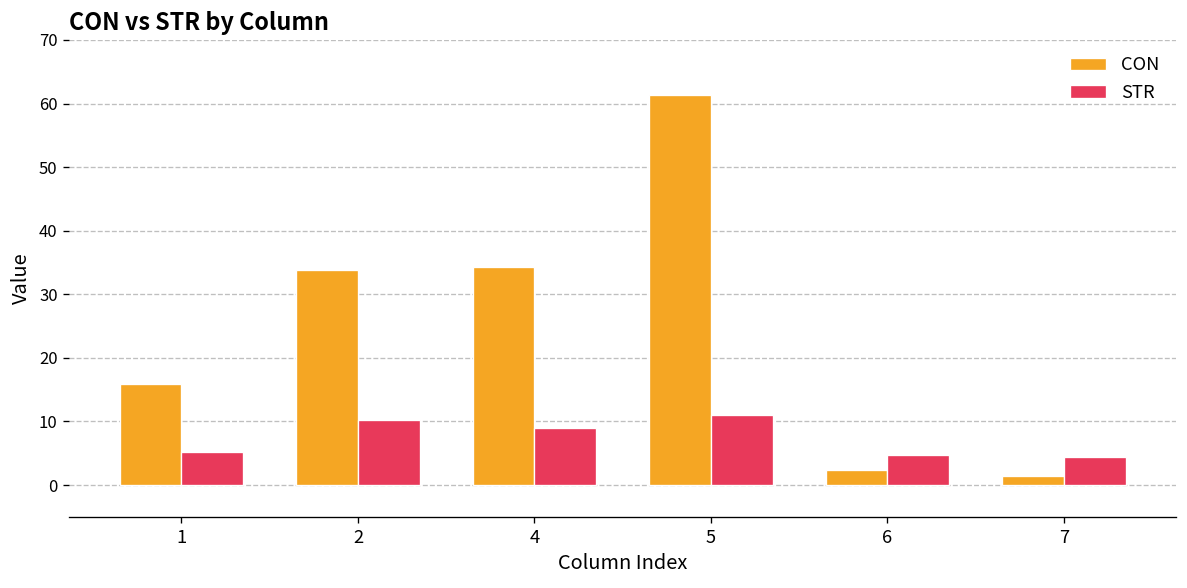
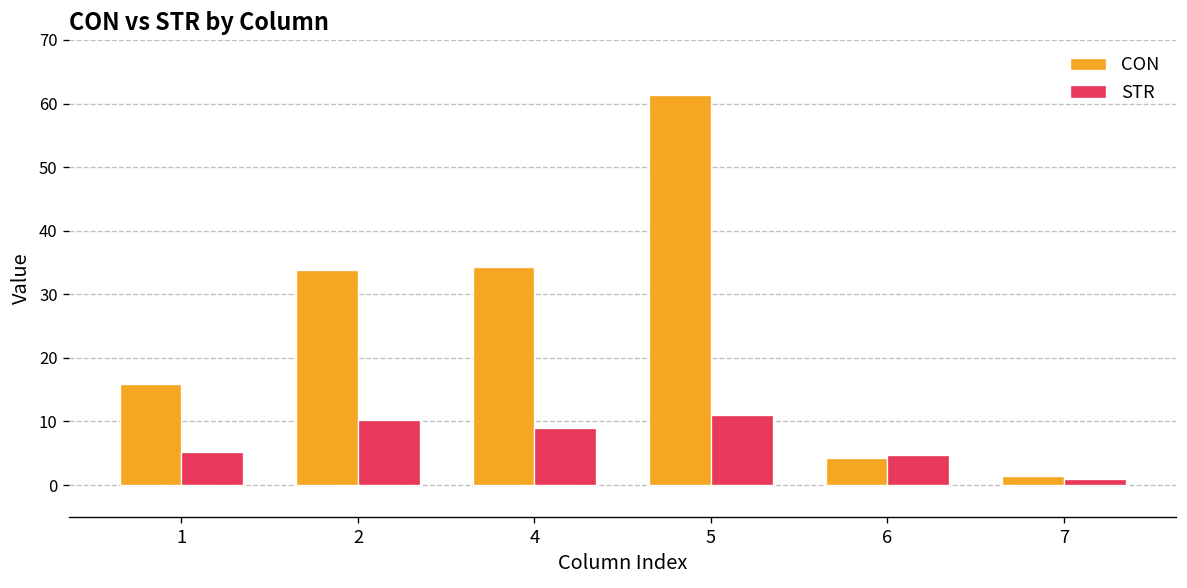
  {
    "CON": {
      "1": 16,
      "2": 34,
      "4": 34,
      "5": 61,
-     "6": 2,
+     "6": 4,
      "7": 1
    },
    "STR": {
      "1": 5,
      "2": 10,
      "4": 9,
      "5": 11,
      "6": 5,
-     "7": 4
+     "7": 1
    }
  }
